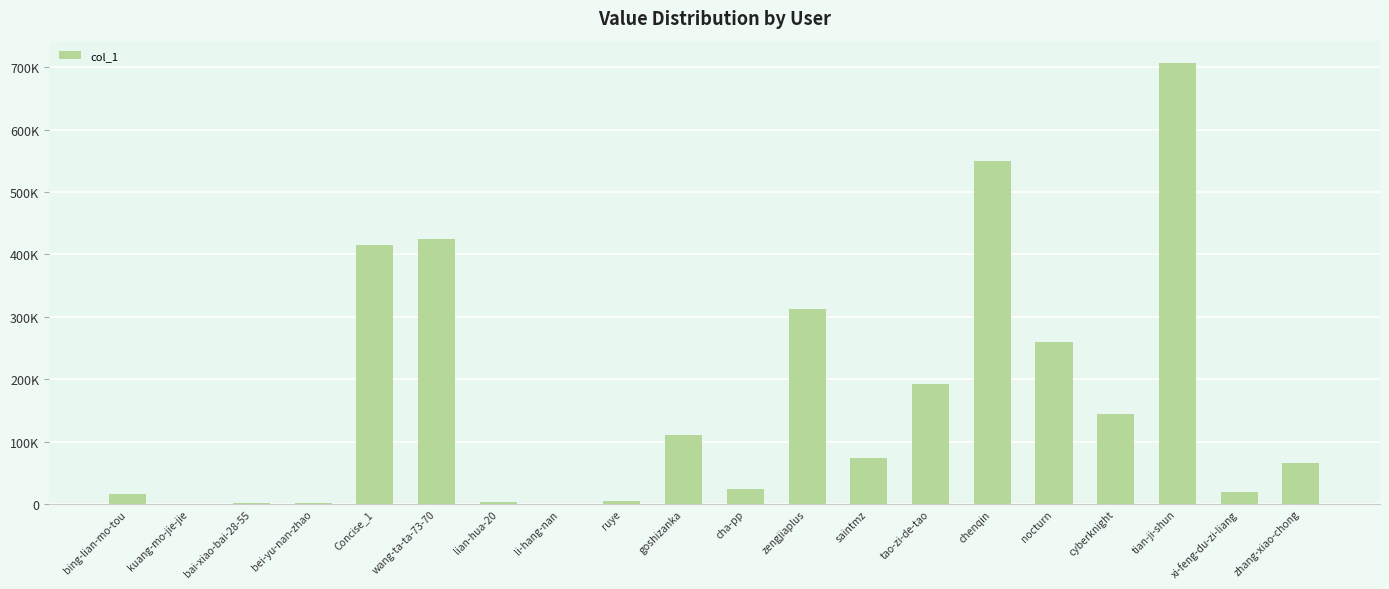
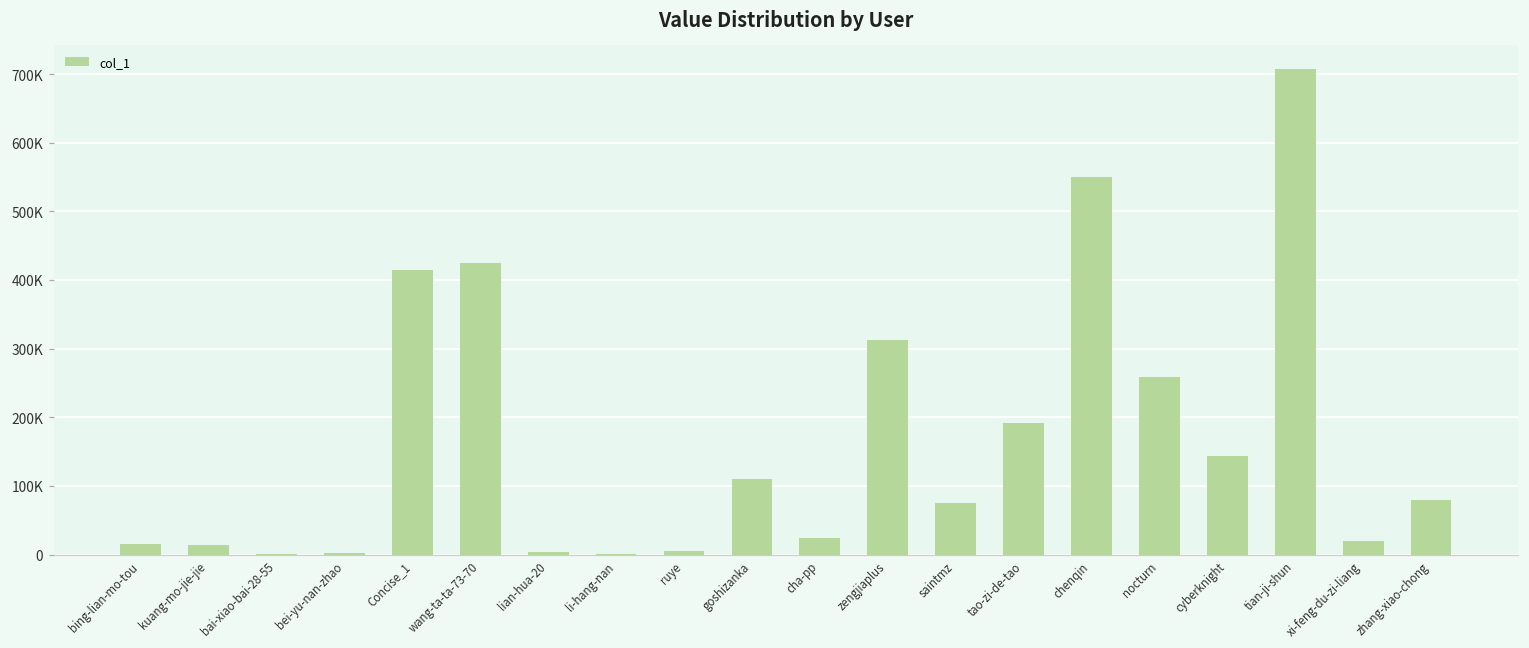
  {
    "bing-lian-mo-tou": 20000,
-   "kuang-mo-jie-jie": 0,
+   "kuang-mo-jie-jie": 10000,
    "Concise_1": 410000,
    "wang-ta-ta-73-70": 430000,
    "ruye": 0,
    "goshizanka": 110000,
    "cha-pp": 20000,
    "zengjiaplus": 310000,
    "saintmz": 70000,
    "tao-zi-de-tao": 190000,
    "chenqin": 550000,
    "nocturn": 260000,
    "cyberknight": 140000,
    "tian-ji-shun": 710000,
    "xi-feng-du-zi-liang": 20000,
-   "zhang-xiao-chong": 60000
+   "zhang-xiao-chong": 80000
  }
